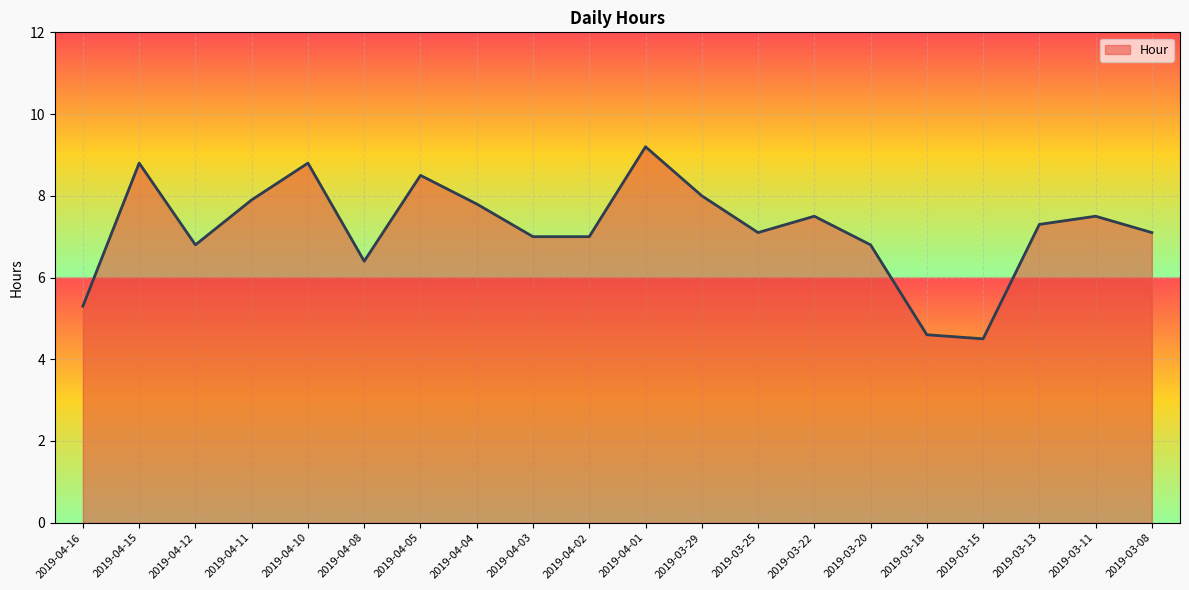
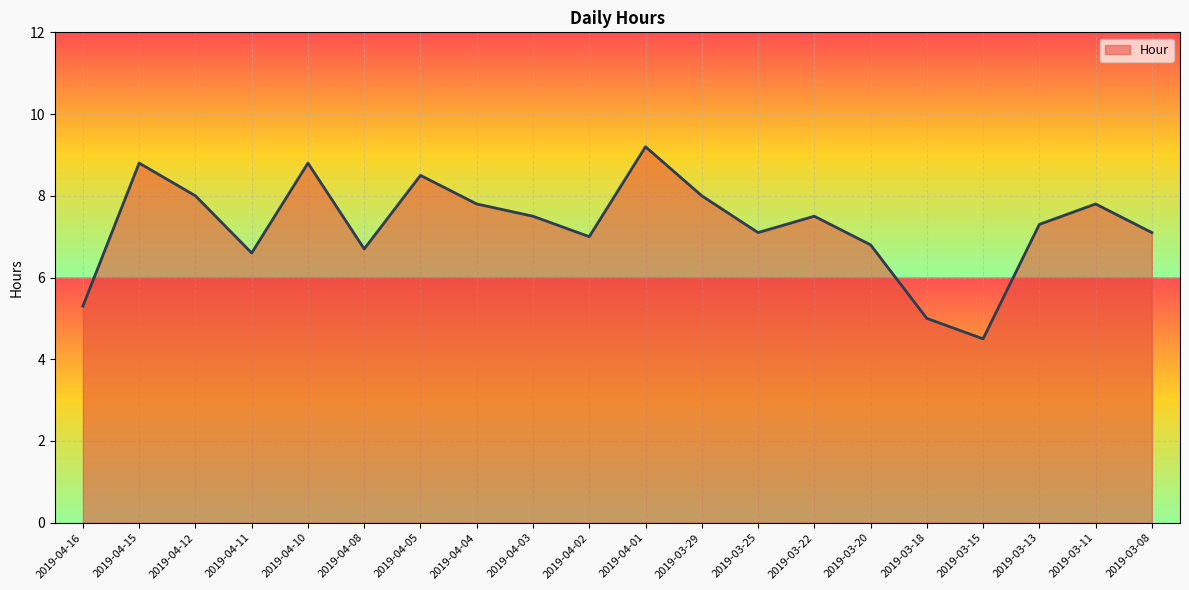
  {
    "2019-04-16": 5.3,
    "2019-04-15": 8.8,
-   "2019-04-12": 6.8,
-   "2019-04-11": 7.9,
+   "2019-04-12": 8.0,
+   "2019-04-11": 6.6,
    "2019-04-10": 8.8,
-   "2019-04-08": 6.4,
+   "2019-04-08": 6.7,
    "2019-04-05": 8.5,
    "2019-04-04": 7.8,
-   "2019-04-03": 7.0,
+   "2019-04-03": 7.5,
    "2019-04-02": 7.0,
    "2019-04-01": 9.2,
    "2019-03-29": 8.0,
    "2019-03-25": 7.1,
    "2019-03-22": 7.5,
    "2019-03-20": 6.8,
-   "2019-03-18": 4.6,
+   "2019-03-18": 5.0,
    "2019-03-15": 4.5,
    "2019-03-13": 7.3,
-   "2019-03-11": 7.5,
+   "2019-03-11": 7.8,
    "2019-03-08": 7.1
  }
